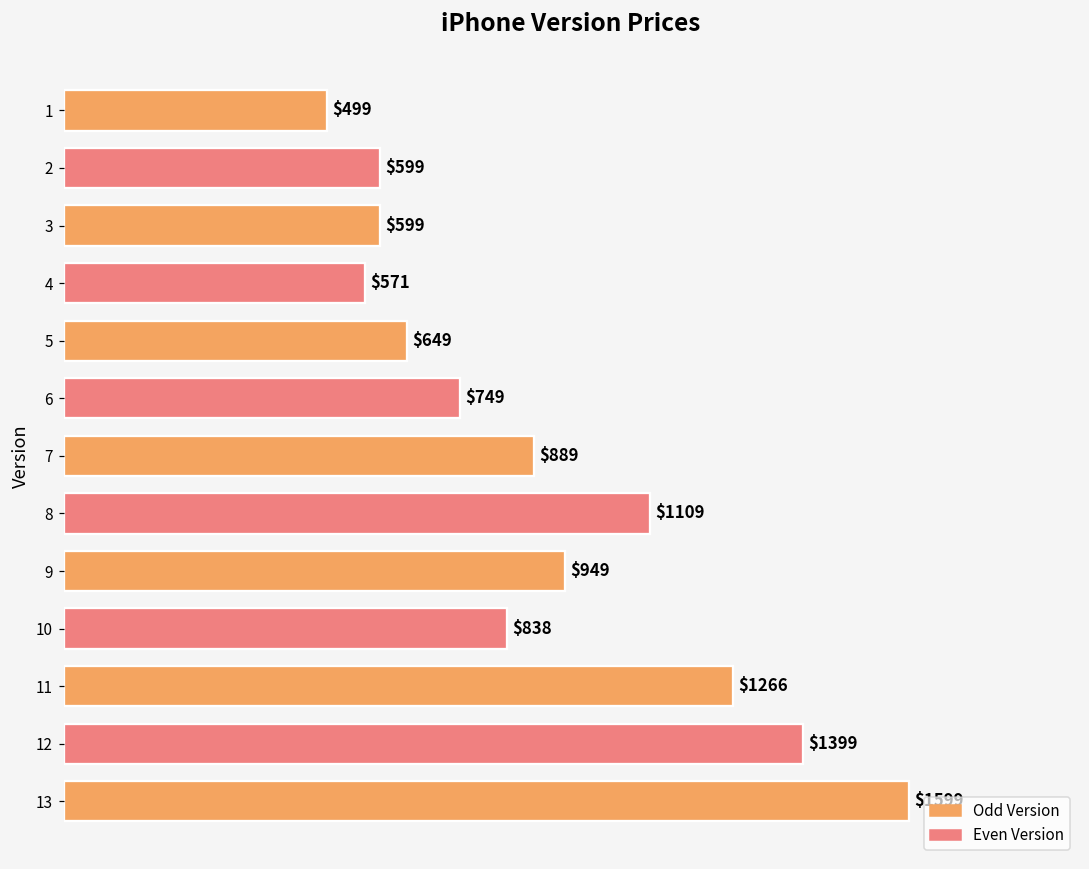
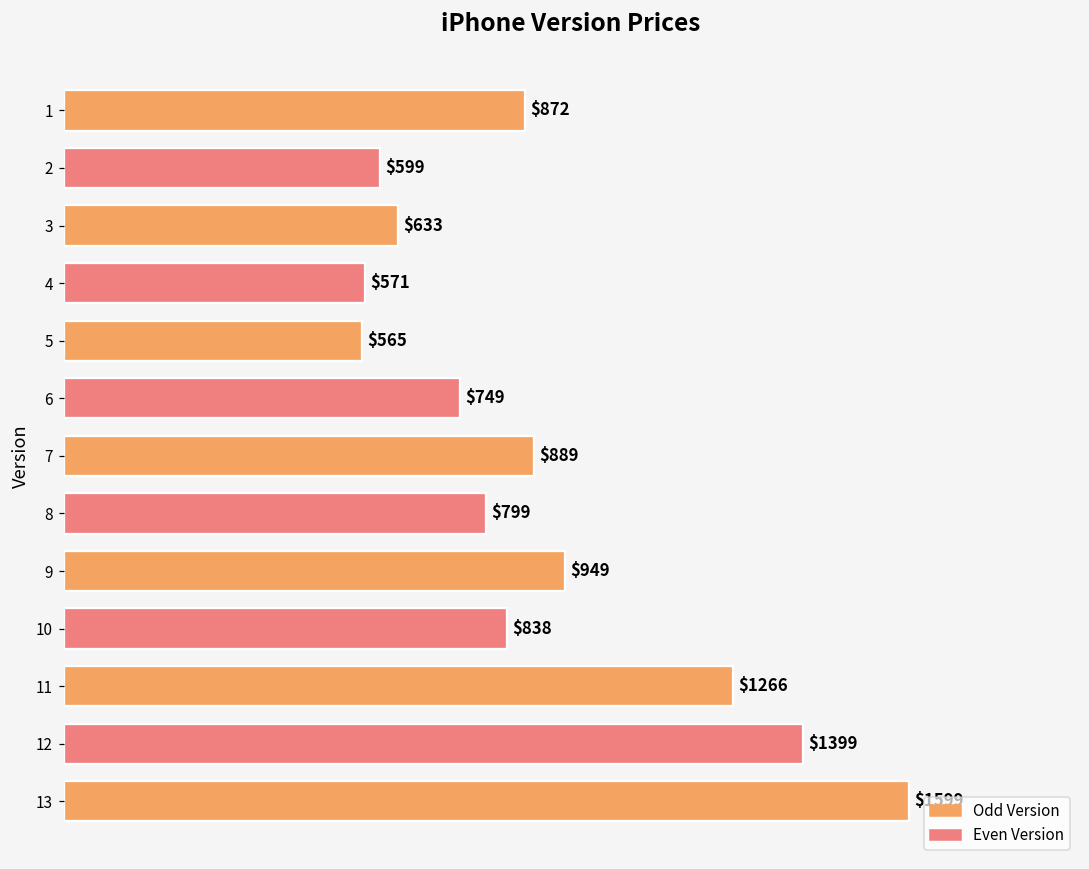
  {
-   "1": "$499",
+   "1": "$872",
    "2": "$599",
-   "3": "$599",
+   "3": "$633",
    "4": "$571",
-   "5": "$649",
+   "5": "$565",
    "6": "$749",
    "7": "$889",
-   "8": "$1109",
+   "8": "$799",
    "9": "$949",
    "10": "$838",
    "11": "$1266",
    "12": "$1399"
  }
